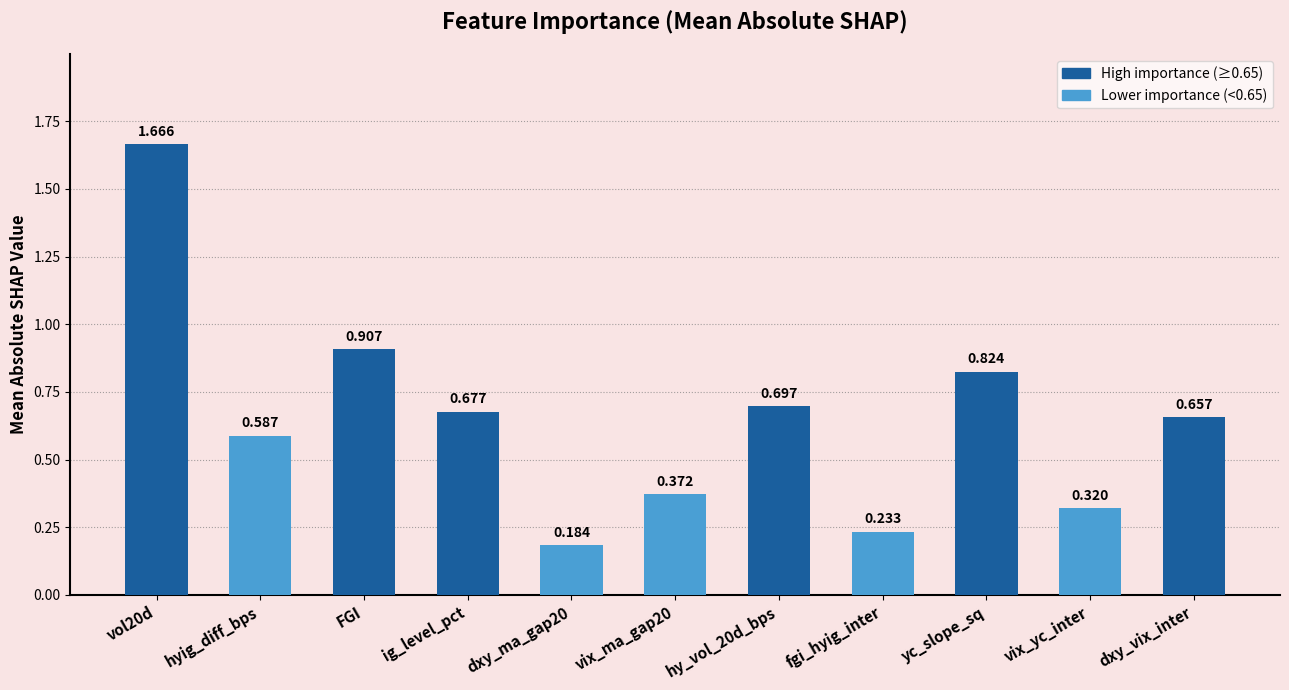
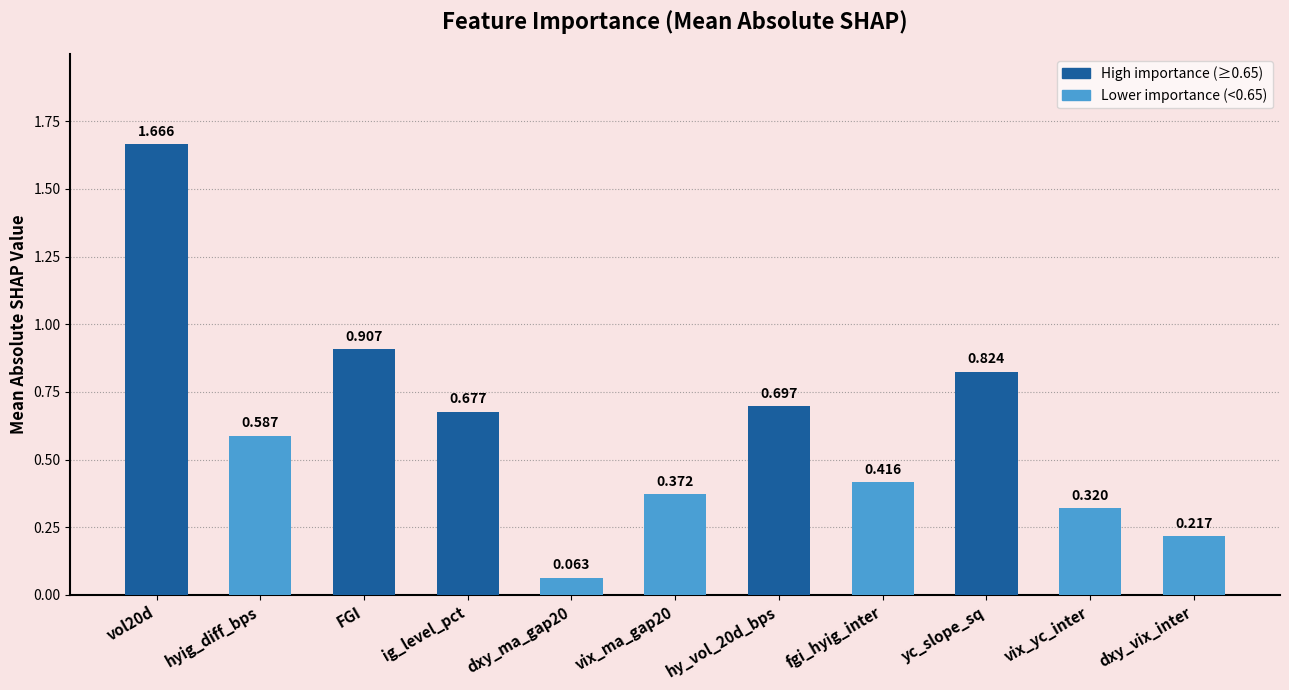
  {
    "vol20d": 1.666,
    "hyig_diff_bps": 0.587,
    "FGI": 0.907,
    "ig_level_pct": 0.677,
-   "dxy_ma_gap20": 0.184,
+   "dxy_ma_gap20": 0.063,
    "vix_ma_gap20": 0.372,
    "hy_vol_20d_bps": 0.697,
-   "fgi_hyig_inter": 0.233,
+   "fgi_hyig_inter": 0.416,
    "yc_slope_sq": 0.824,
    "vix_yc_inter": 0.320,
-   "dxy_vix_inter": 0.657
+   "dxy_vix_inter": 0.217
  }
